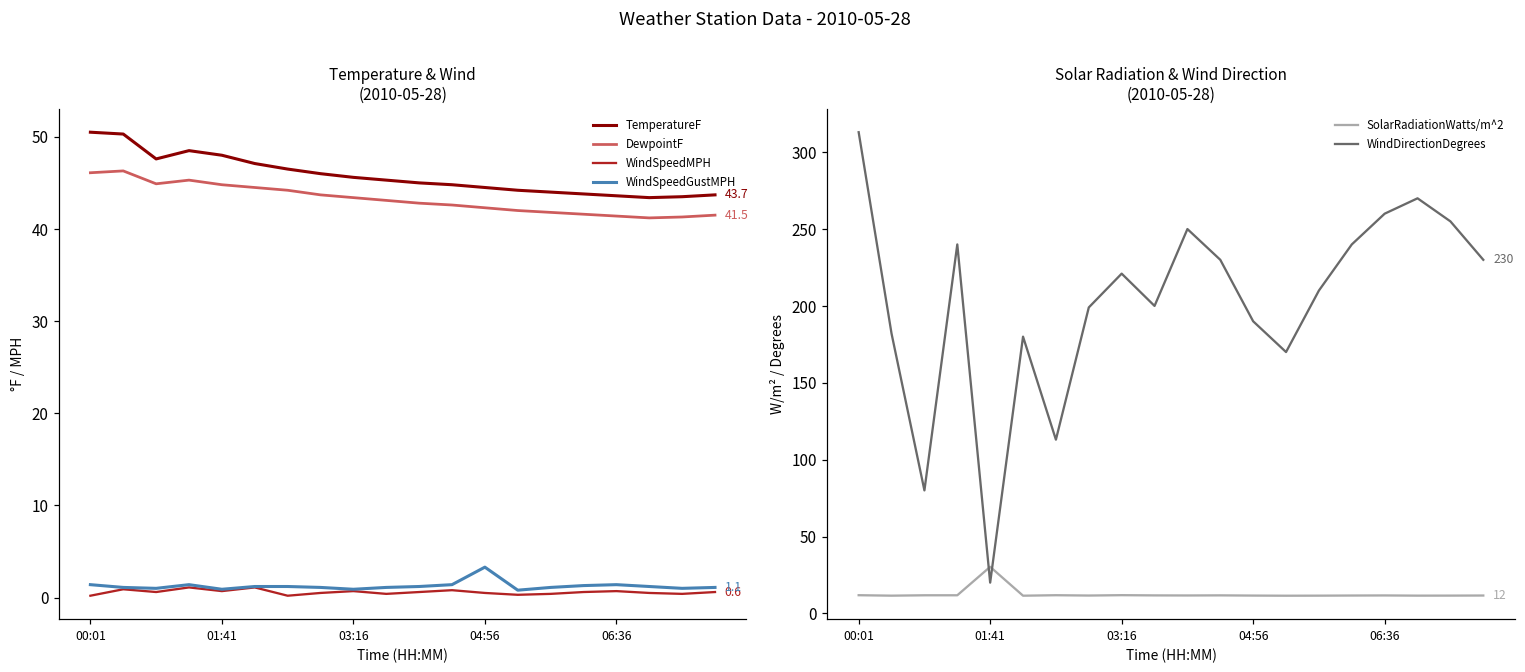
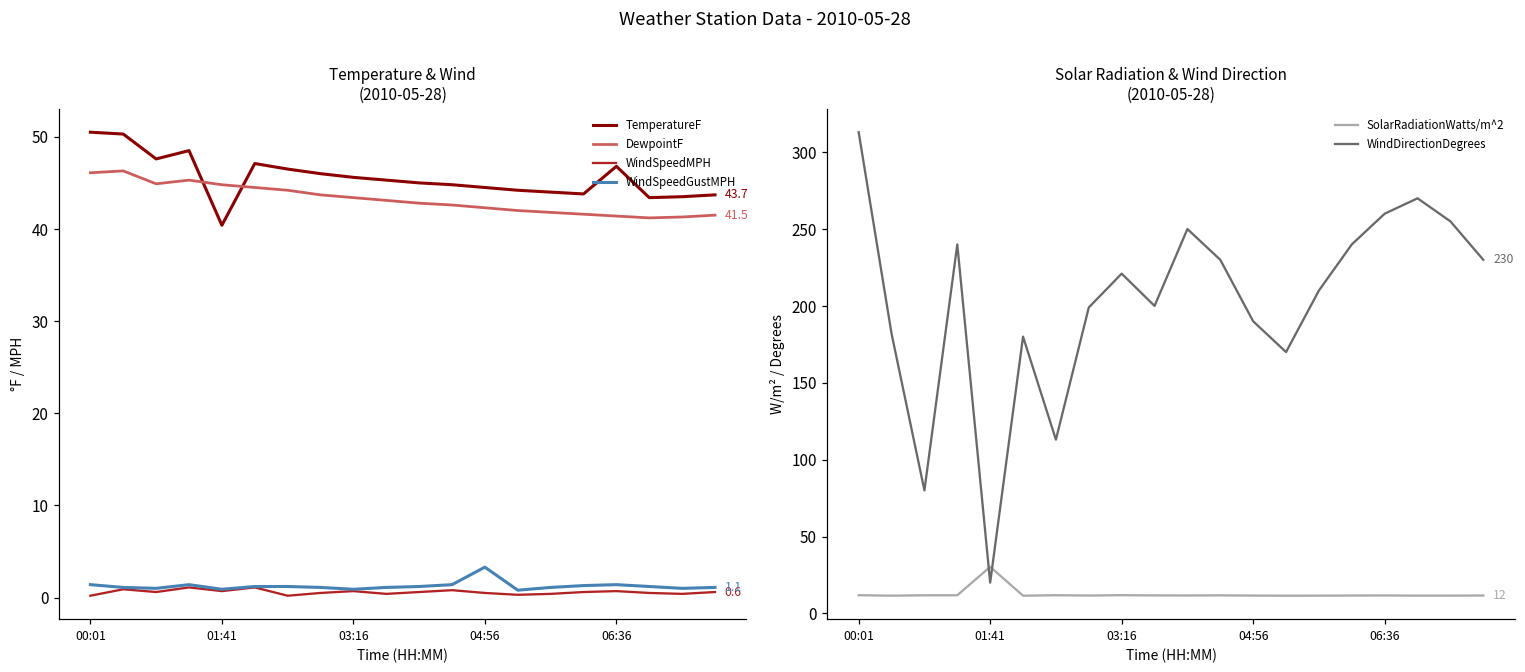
  {
    "Temperature & Wind (2010-05-28)": {
      "TemperatureF": {
        "00:01": 51,
-       "01:41": 48,
+       "01:41": 40,
        "03:16": 46,
        "04:56": 45,
-       "06:36": 44
+       "06:36": 47
      },
      "DewpointF": {
        "00:01": 46,
        "01:41": 45,
        "03:16": 43,
        "04:56": 42,
        "06:36": 41
      },
      "WindSpeedMPH": {
        "00:01": 0,
        "04:56": 1,
        "06:36": 1
      },
      "WindSpeedGustMPH": {
        "00:01": 1,
        "04:56": 3,
        "06:36": 1
      }
    },
    "Solar Radiation & Wind Direction (2010-05-28)": {
      "SolarRadiationWatts/m^2": {
        "00:01": 12,
        "01:41": 30,
        "03:16": 12,
        "04:56": 12,
        "06:36": 12
      },
      "WindDirectionDegrees": {
        "00:01": 313,
        "01:41": 20,
        "03:16": 221,
        "04:56": 190,
        "06:36": 260
      }
    }
  }
